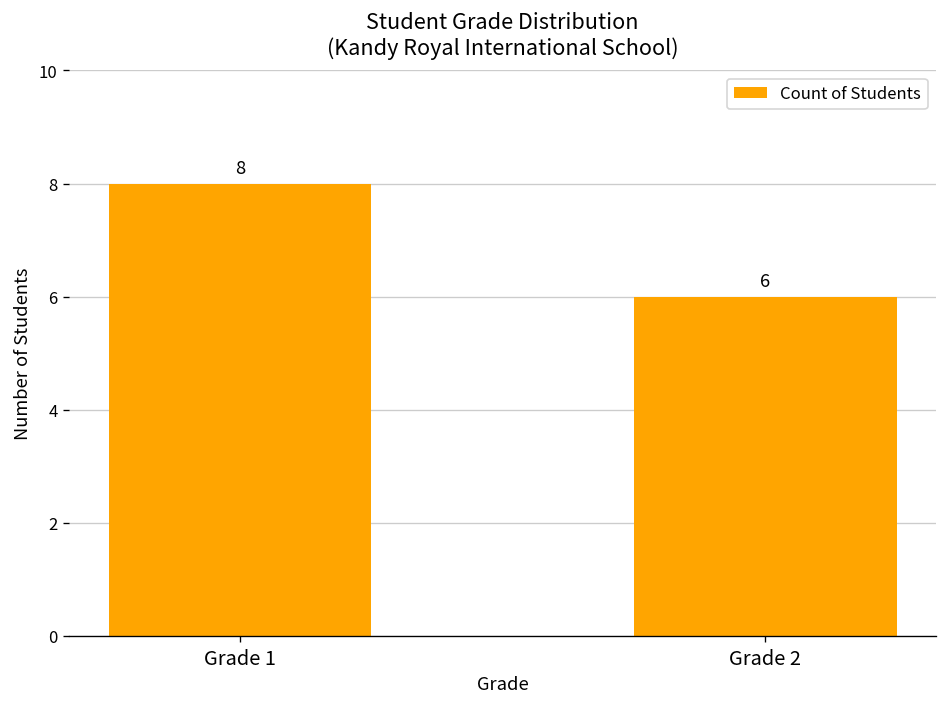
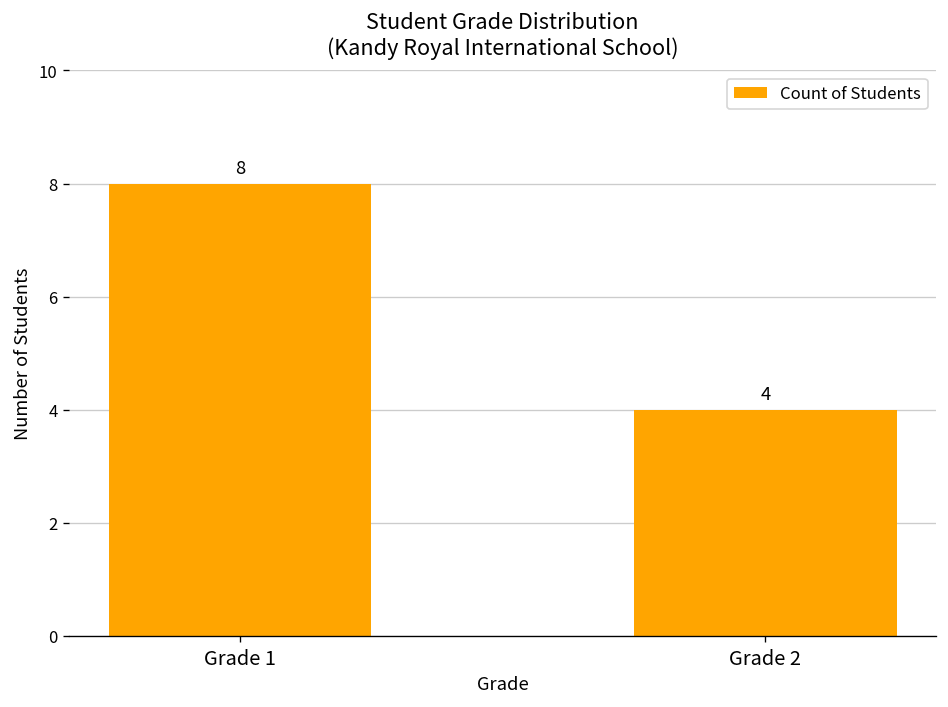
  {
    "Grade 1": 8,
-   "Grade 2": 6
+   "Grade 2": 4
  }
